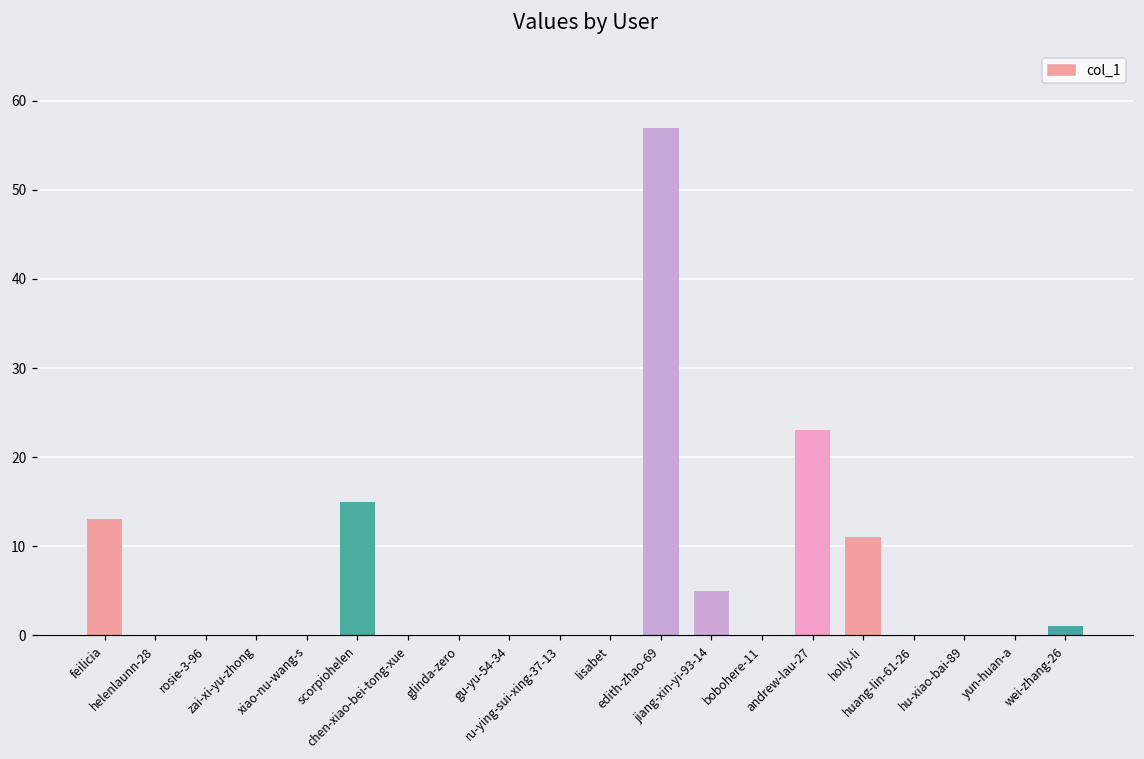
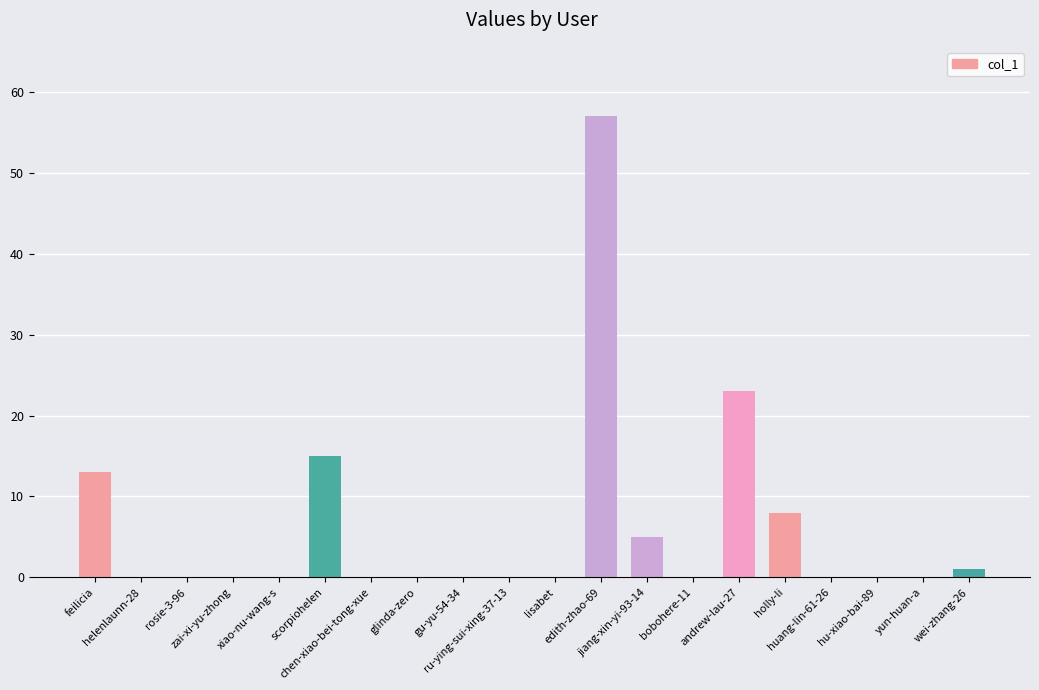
  {
    "feilicia": 13,
    "helenlaunn-28": 0,
    "rosie-3-96": 0,
    "zai-xi-yu-zhong": 0,
    "xiao-nu-wang-s": 0,
    "scorpiohelen": 15,
    "chen-xiao-bei-tong-xue": 0,
    "glinda-zero": 0,
    "gu-yu-54-34": 0,
    "ru-ying-sui-xing-37-13": 0,
    "lisabet": 0,
    "edith-zhao-69": 57,
    "jiang-xin-yi-93-14": 5,
    "bobohere-11": 0,
    "andrew-lau-27": 23,
-   "holly-li": 11,
+   "holly-li": 8,
    "huang-lin-61-26": 0,
    "hu-xiao-bai-89": 0,
    "yun-huan-a": 0,
    "wei-zhang-26": 1
  }
